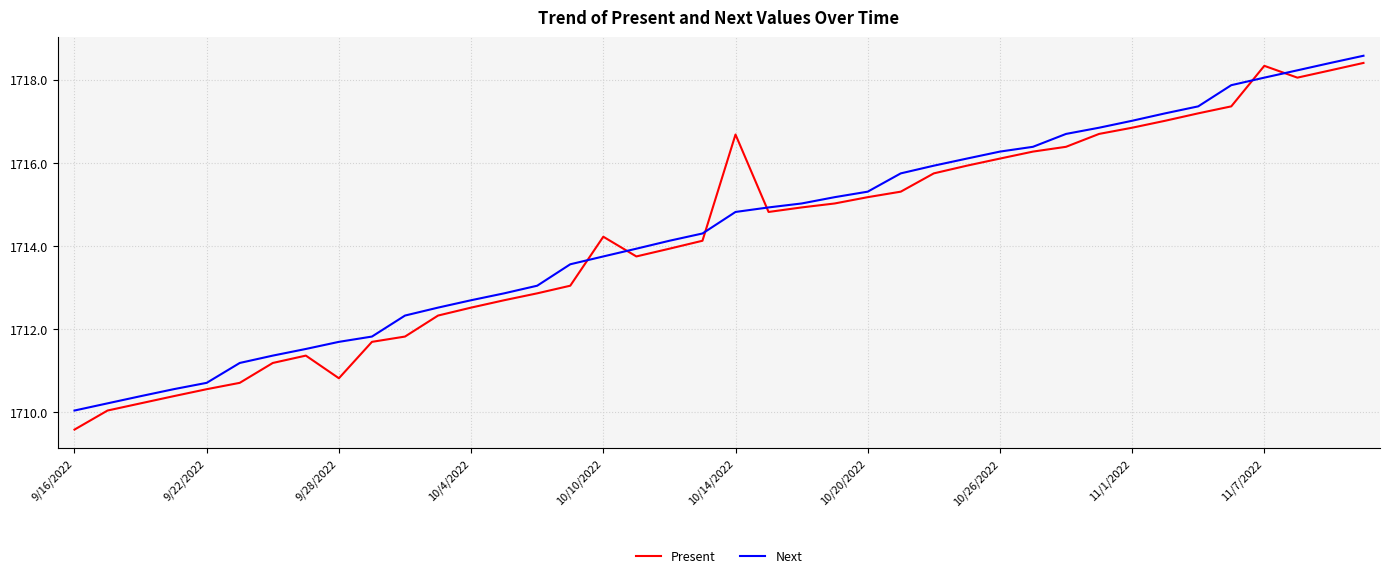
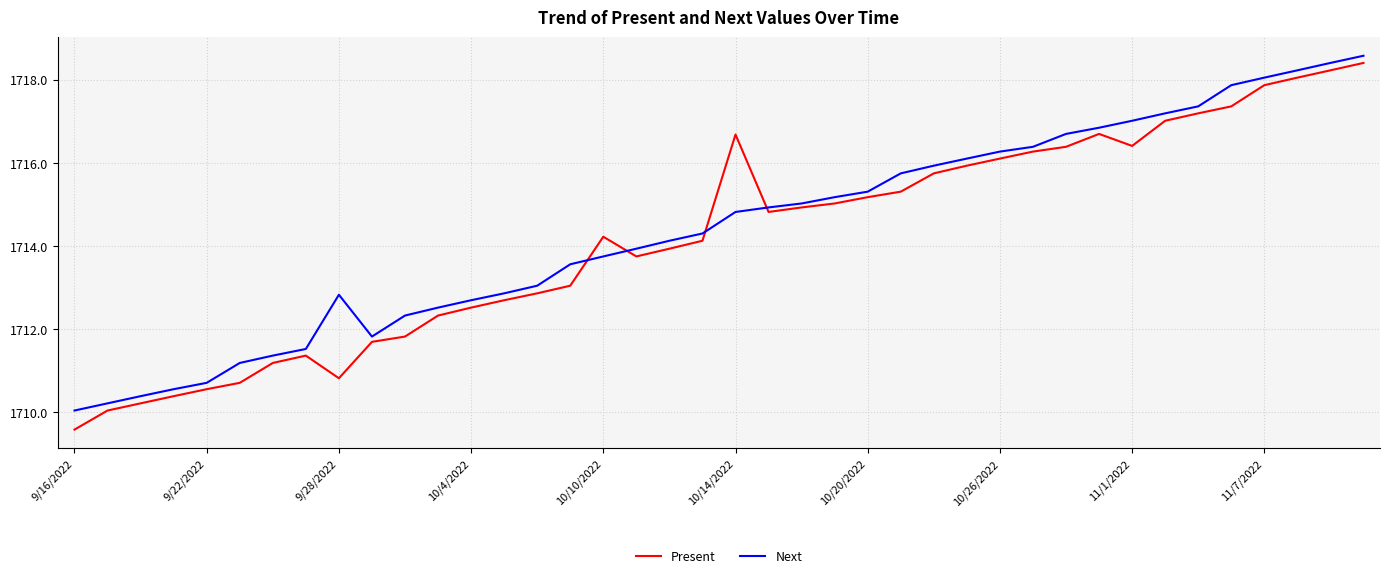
  {
    "Present": {
      "9/16/2022": 1709.6,
      "9/22/2022": 1710.6,
      "9/28/2022": 1710.8,
      "10/4/2022": 1712.5,
      "10/10/2022": 1714.2,
      "10/14/2022": 1716.7,
      "10/20/2022": 1715.2,
      "10/26/2022": 1716.1,
-     "11/1/2022": 1716.8,
-     "11/7/2022": 1718.3
+     "11/1/2022": 1716.4,
+     "11/7/2022": 1717.9
    },
    "Next": {
      "9/16/2022": 1710.0,
      "9/22/2022": 1710.7,
-     "9/28/2022": 1711.7,
+     "9/28/2022": 1712.8,
      "10/4/2022": 1712.7,
      "10/10/2022": 1713.7,
      "10/14/2022": 1714.8,
      "10/20/2022": 1715.3,
      "10/26/2022": 1716.3,
      "11/1/2022": 1717.0,
      "11/7/2022": 1718.0
    }
  }
